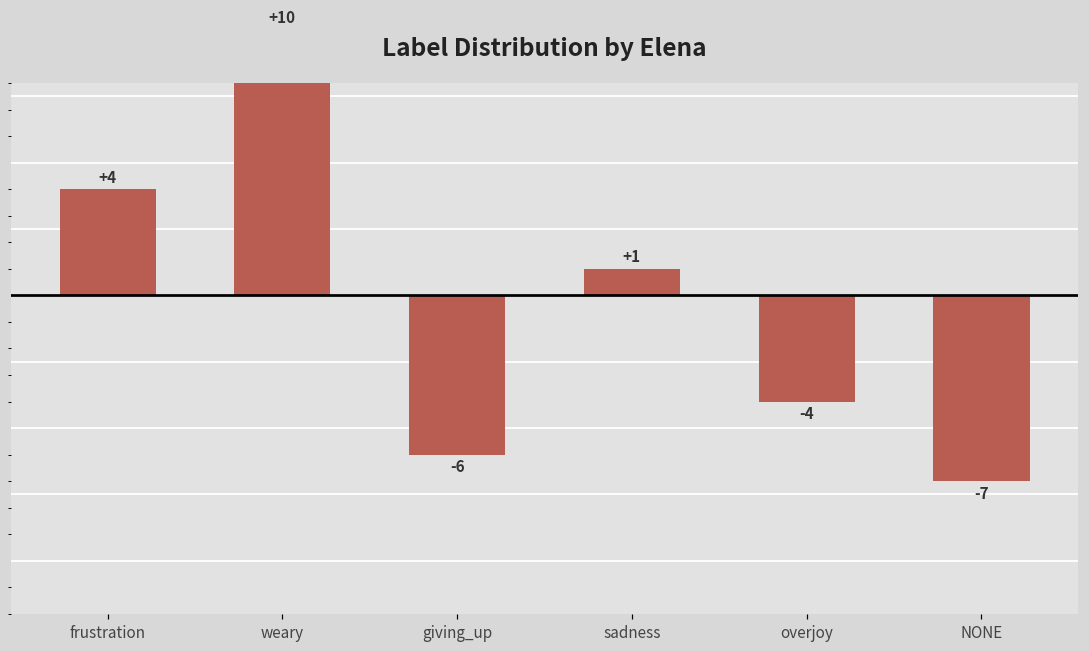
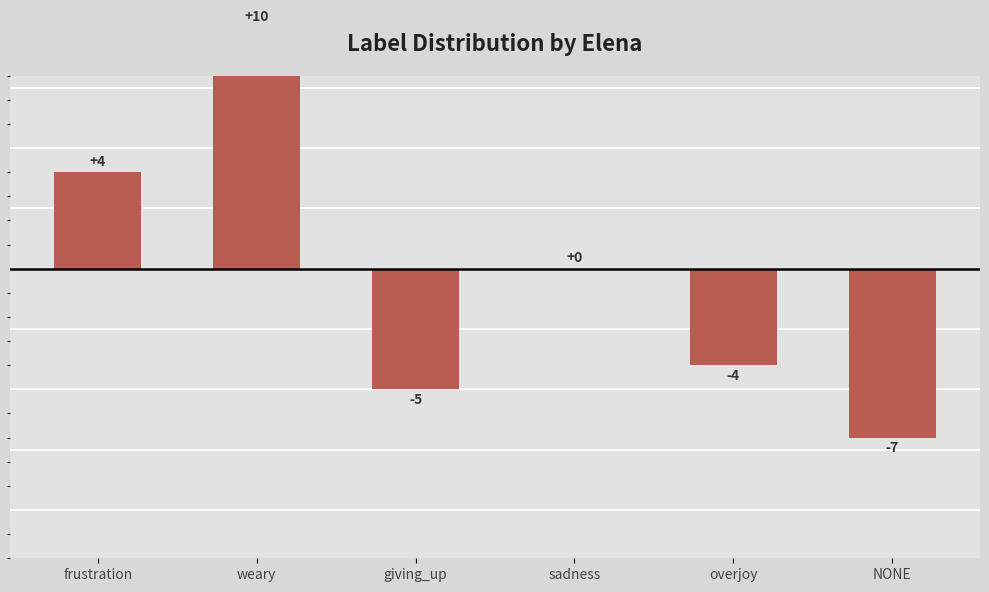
  {
    "frustration": "+4",
-   "giving_up": "-6",
-   "sadness": "+1",
+   "giving_up": "-5",
+   "sadness": "+0",
    "overjoy": "-4",
    "NONE": "-7"
  }
